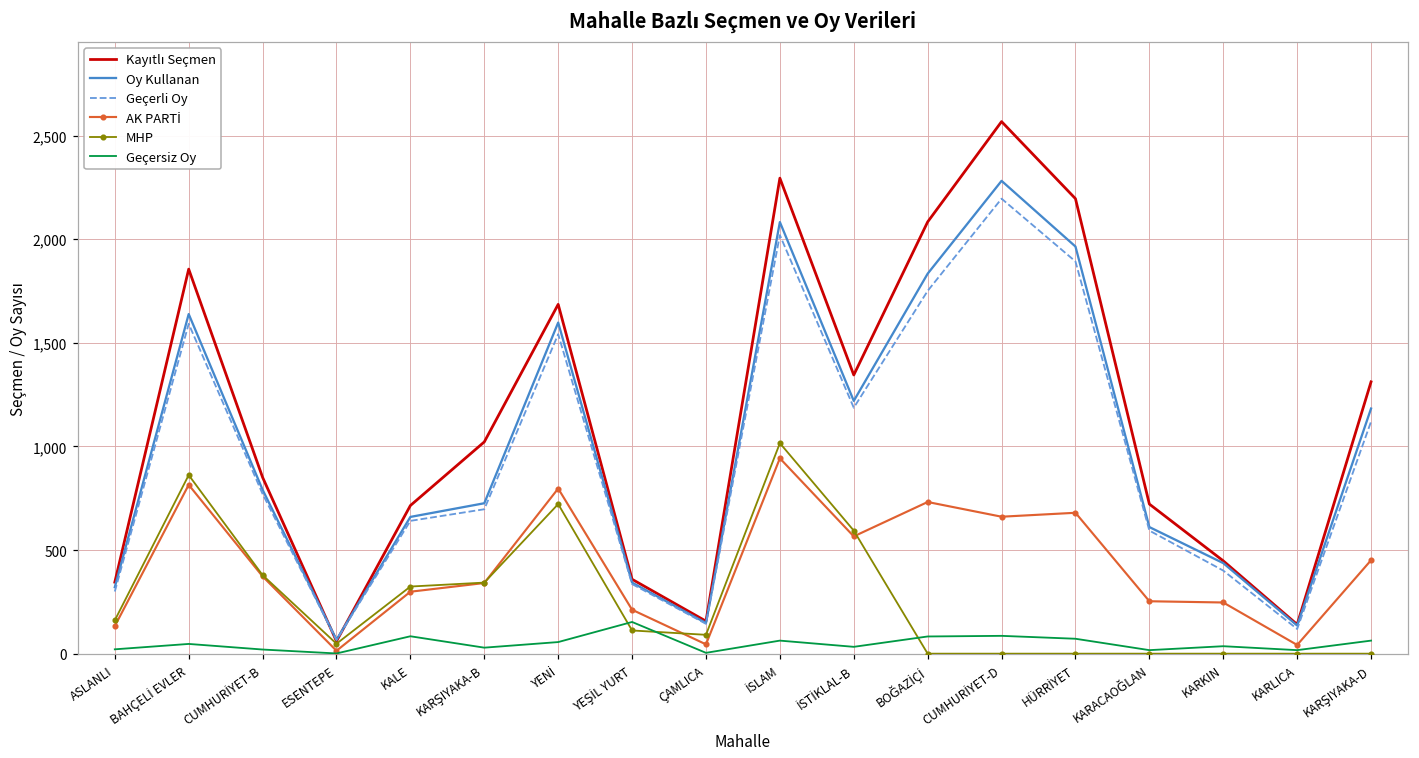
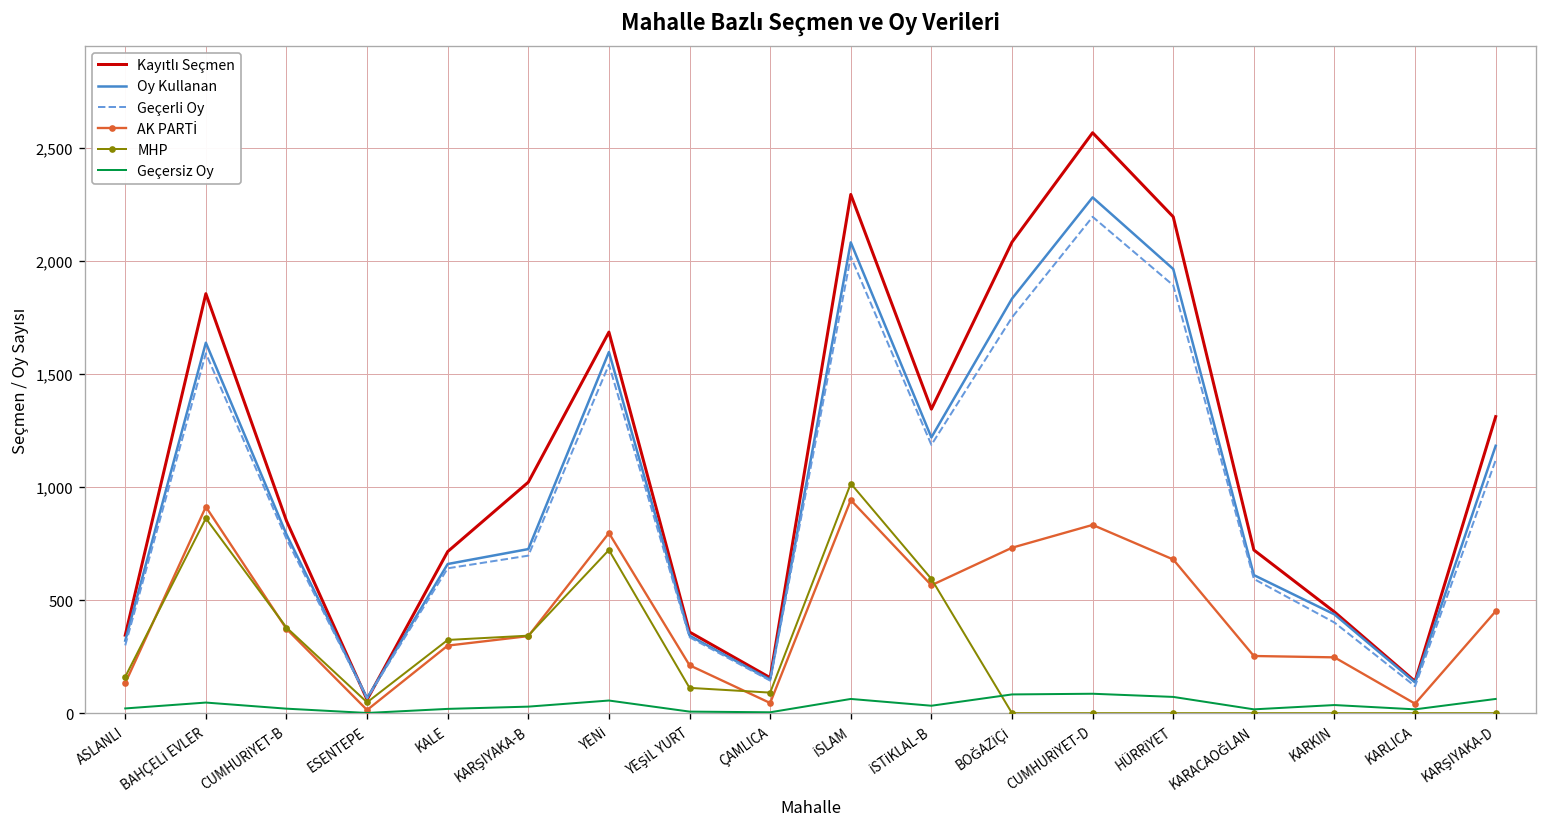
  {
    "Kayıtlı Seçmen": {
      "ASLANLI": "350",
      "BAHÇELİ EVLER": "1,860",
      "CUMHURİYET-B": "850",
      "KALE": "720",
      "KARŞIYAKA-B": "1,020",
      "YENİ": "1,690",
      "YEŞİL YURT": "360",
      "İSLAM": "2,300",
      "İSTİKLAL-B": "1,350",
      "BOĞAZİÇİ": "2,080",
      "CUMHURİYET-D": "2,570",
      "HÜRRİYET": "2,200",
      "KARACAOĞLAN": "720",
      "KARŞIYAKA-D": "1,310"
    },
    "AK PARTİ": {
      "ASLANLI": "130",
-     "BAHÇELİ EVLER": "820",
+     "BAHÇELİ EVLER": "910",
      "KALE": "300",
      "YENİ": "800",
      "YEŞİL YURT": "210",
      "ÇAMLICA": "50",
      "İSLAM": "940",
      "İSTİKLAL-B": "570",
      "BOĞAZİÇİ": "730",
-     "CUMHURİYET-D": "660",
+     "CUMHURİYET-D": "830",
      "HÜRRİYET": "680",
      "KARACAOĞLAN": "250",
      "KARKIN": "250",
      "KARLICA": "40",
      "KARŞIYAKA-D": "450"
    },
    "MHP": {
      "ASLANLI": "160",
      "BAHÇELİ EVLER": "860",
      "KALE": "320",
      "YENİ": "720",
      "YEŞİL YURT": "110",
      "ÇAMLICA": "90",
      "İSLAM": "1,020",
      "İSTİKLAL-B": "590",
      "BOĞAZİÇİ": "0",
      "CUMHURİYET-D": "0",
      "HÜRRİYET": "0",
      "KARACAOĞLAN": "0",
      "KARKIN": "0",
      "KARLICA": "0",
      "KARŞIYAKA-D": "0"
    },
    "Geçersiz Oy": {
      "ASLANLI": "20",
      "BAHÇELİ EVLER": "50",
      "CUMHURİYET-B": "20",
-     "KALE": "80",
+     "KALE": "20",
      "KARŞIYAKA-B": "30",
      "YENİ": "60",
-     "YEŞİL YURT": "150",
+     "YEŞİL YURT": "10",
      "ÇAMLICA": "0",
      "İSLAM": "60",
      "İSTİKLAL-B": "30",
      "BOĞAZİÇİ": "80",
      "CUMHURİYET-D": "90",
      "HÜRRİYET": "70",
      "KARACAOĞLAN": "20",
      "KARKIN": "40",
      "KARLICA": "20",
      "KARŞIYAKA-D": "60"
    }
  }
